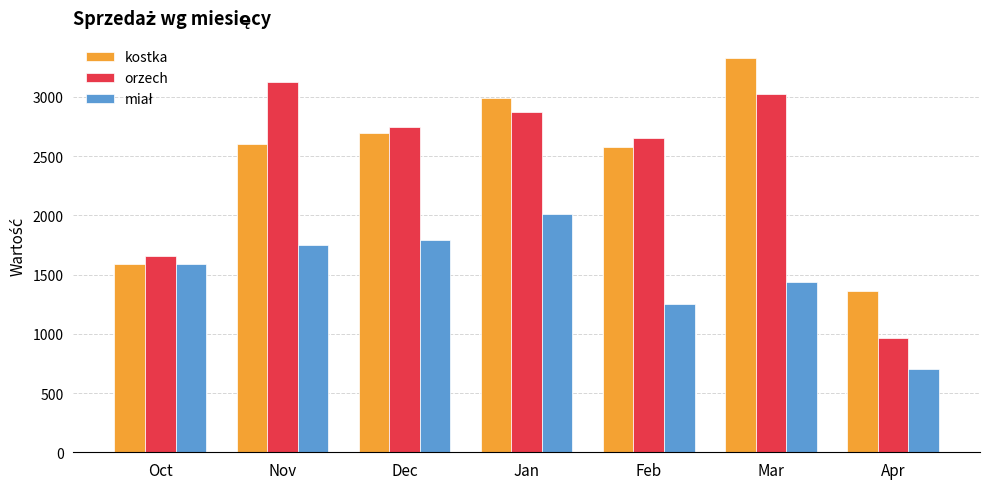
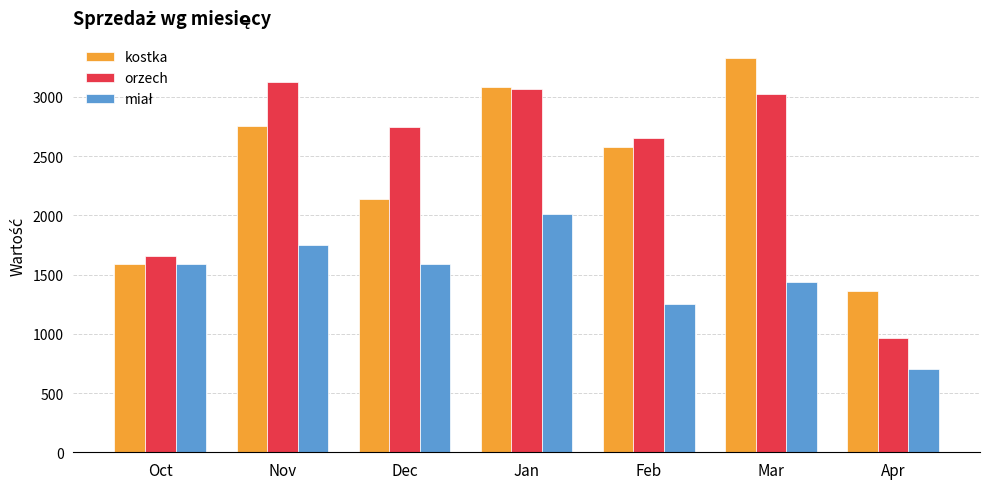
  {
    "kostka": {
      "Oct": 1590,
-     "Nov": 2600,
-     "Dec": 2700,
-     "Jan": 2990,
+     "Nov": 2760,
+     "Dec": 2140,
+     "Jan": 3080,
      "Feb": 2580,
      "Mar": 3330,
      "Apr": 1370
    },
    "orzech": {
      "Oct": 1660,
      "Nov": 3130,
      "Dec": 2750,
-     "Jan": 2870,
+     "Jan": 3070,
      "Feb": 2650,
      "Mar": 3030,
      "Apr": 970
    },
    "miał": {
      "Oct": 1590,
      "Nov": 1750,
-     "Dec": 1790,
+     "Dec": 1590,
      "Jan": 2010,
      "Feb": 1250,
      "Mar": 1440,
      "Apr": 710
    }
  }
